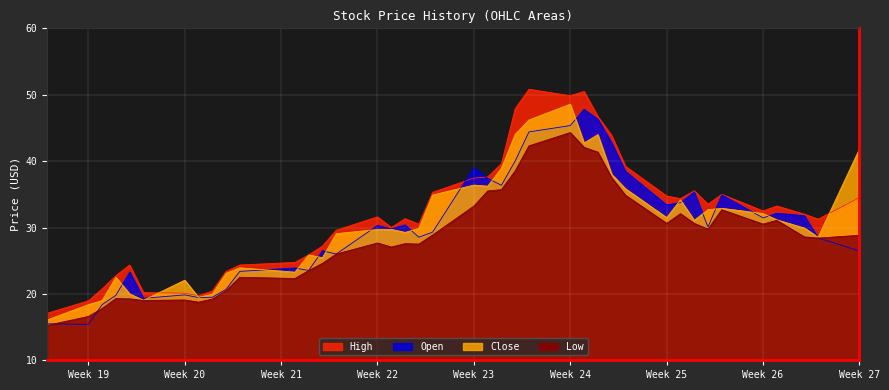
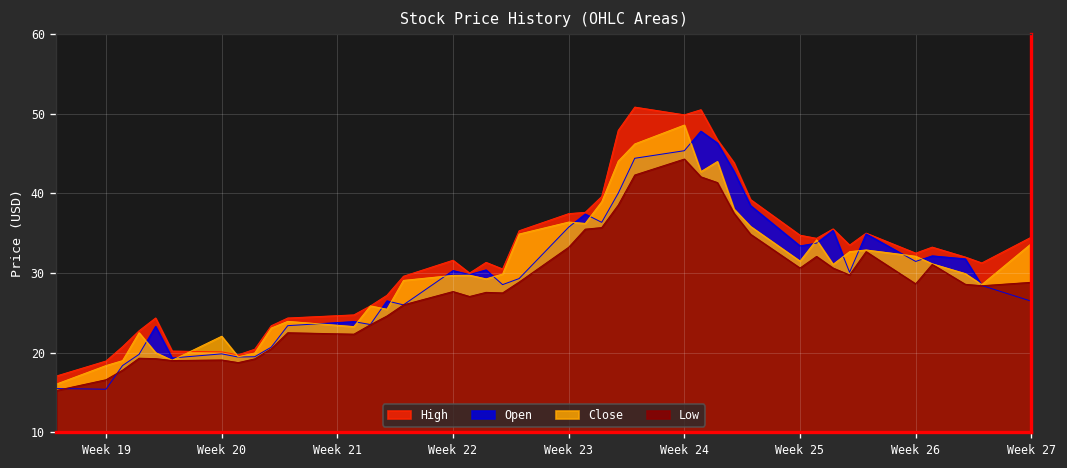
  {
    "High": {
      "Week 19": 19,
      "Week 22": 32,
      "Week 23": 37,
      "Week 24": 50,
      "Week 25": 35,
      "Week 26": 32,
      "Week 27": 35
    },
    "Open": {
      "Week 19": 15,
      "Week 22": 30,
-     "Week 23": 39,
+     "Week 23": 36,
      "Week 24": 45,
      "Week 25": 33,
      "Week 26": 31,
      "Week 27": 26
    },
    "Close": {
      "Week 19": 18,
      "Week 20": 22,
      "Week 22": 30,
      "Week 23": 36,
      "Week 24": 49,
      "Week 25": 31,
      "Week 26": 32,
-     "Week 27": 42
+     "Week 27": 34
    },
    "Low": {
      "Week 19": 17,
      "Week 20": 19,
      "Week 22": 28,
      "Week 23": 33,
      "Week 24": 44,
      "Week 25": 31,
-     "Week 26": 31,
+     "Week 26": 29,
      "Week 27": 29
    }
  }
